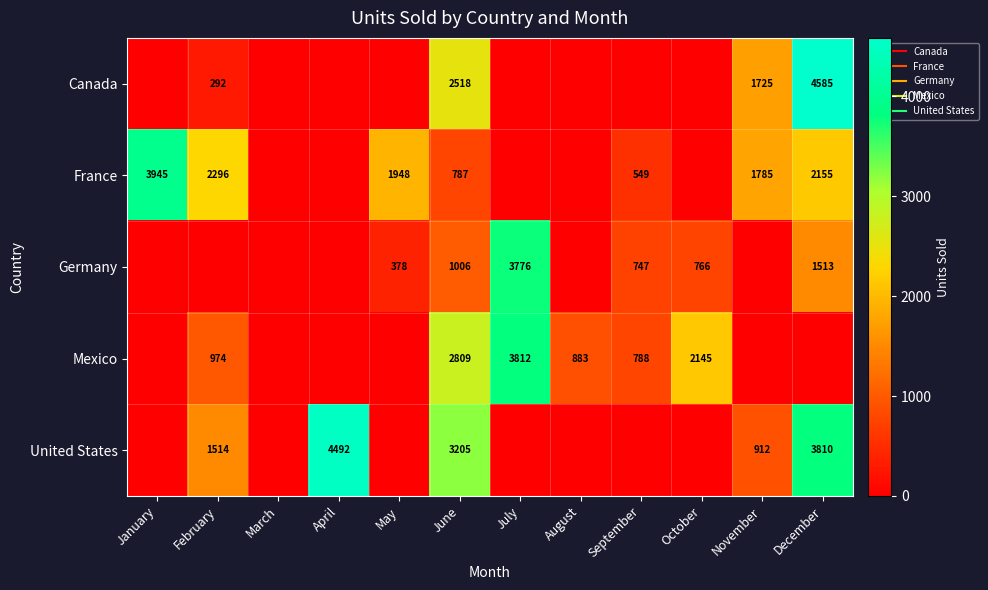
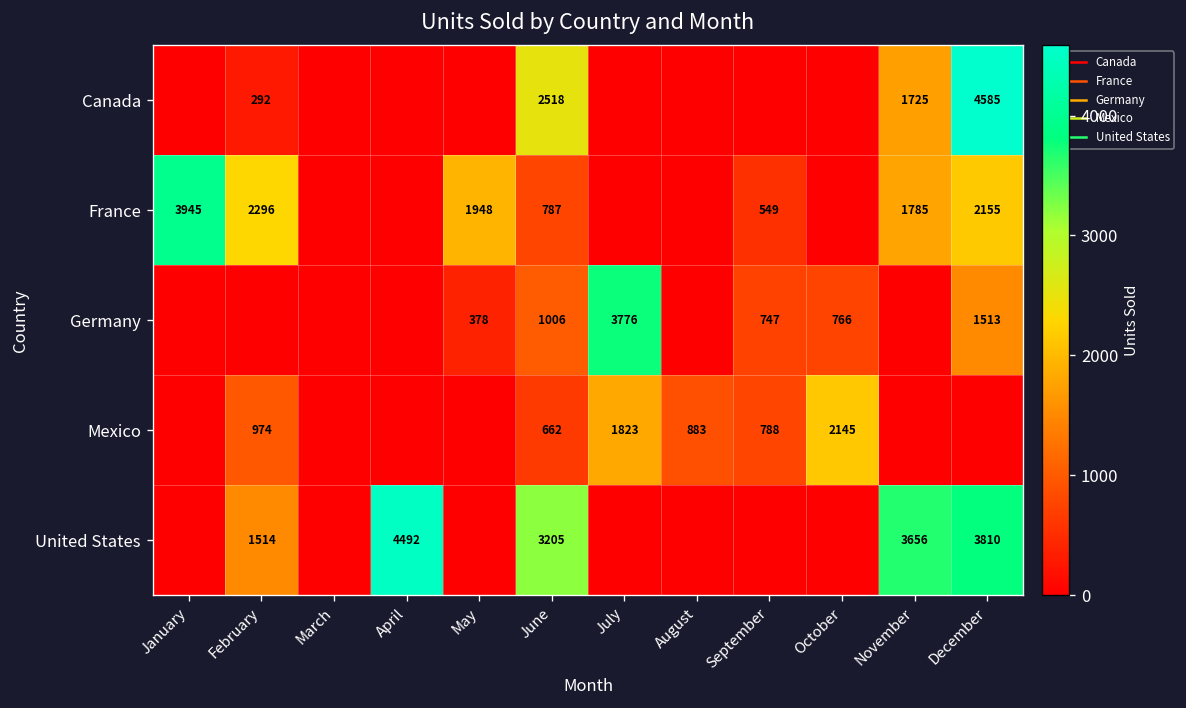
  {
    "Canada": {
      "February": 292,
      "June": 2518,
      "November": 1725,
      "December": 4585
    },
    "France": {
      "January": 3945,
      "February": 2296,
      "May": 1948,
      "June": 787,
      "September": 549,
      "November": 1785,
      "December": 2155
    },
    "Germany": {
      "May": 378,
      "June": 1006,
      "July": 3776,
      "September": 747,
      "October": 766,
      "December": 1513
    },
    "Mexico": {
      "February": 974,
-     "June": 2809,
-     "July": 3812,
+     "June": 662,
+     "July": 1823,
      "August": 883,
      "September": 788,
      "October": 2145
    },
    "United States": {
      "February": 1514,
      "April": 4492,
      "June": 3205,
-     "November": 912,
+     "November": 3656,
      "December": 3810
    }
  }
